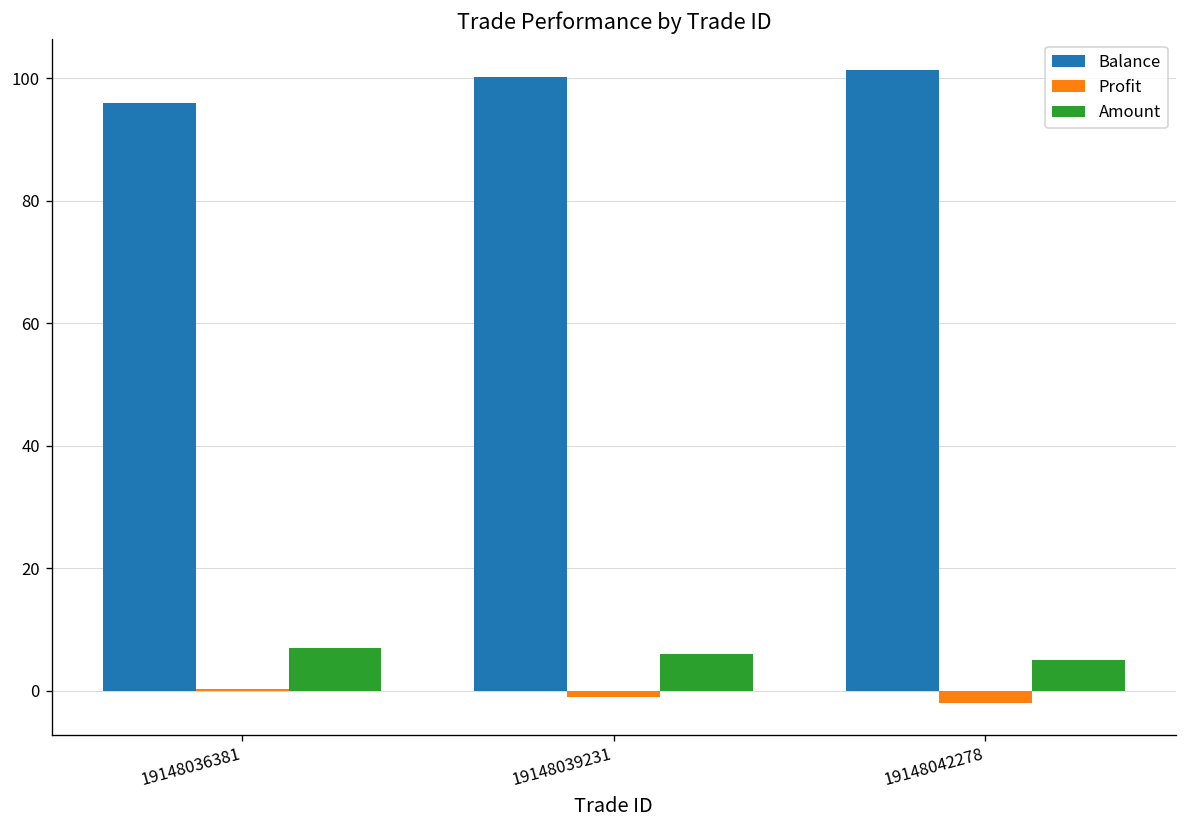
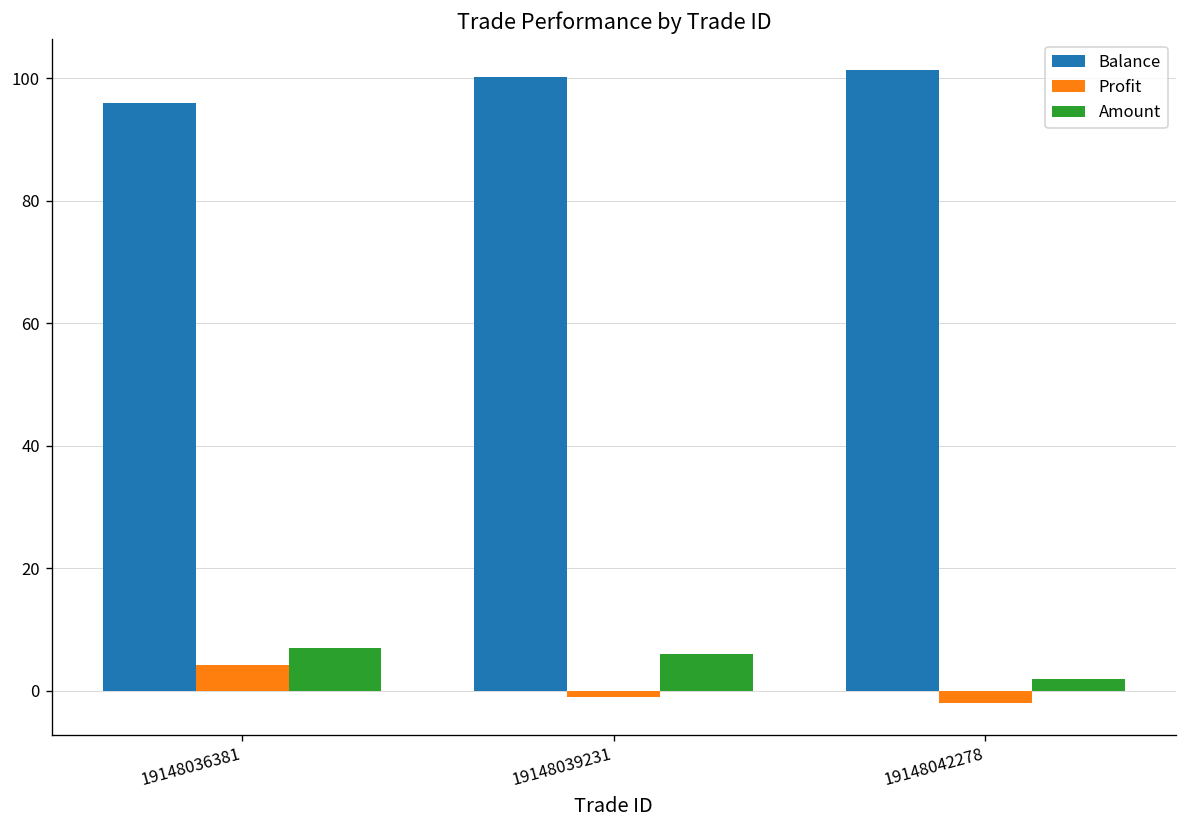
  {
    "Balance": {
      "19148036381": 96,
      "19148039231": 100,
      "19148042278": 101
    },
    "Profit": {
-     "19148036381": 0,
+     "19148036381": 4,
      "19148039231": -1,
      "19148042278": -2
    },
    "Amount": {
      "19148036381": 7,
      "19148039231": 6,
-     "19148042278": 5
+     "19148042278": 2
    }
  }
